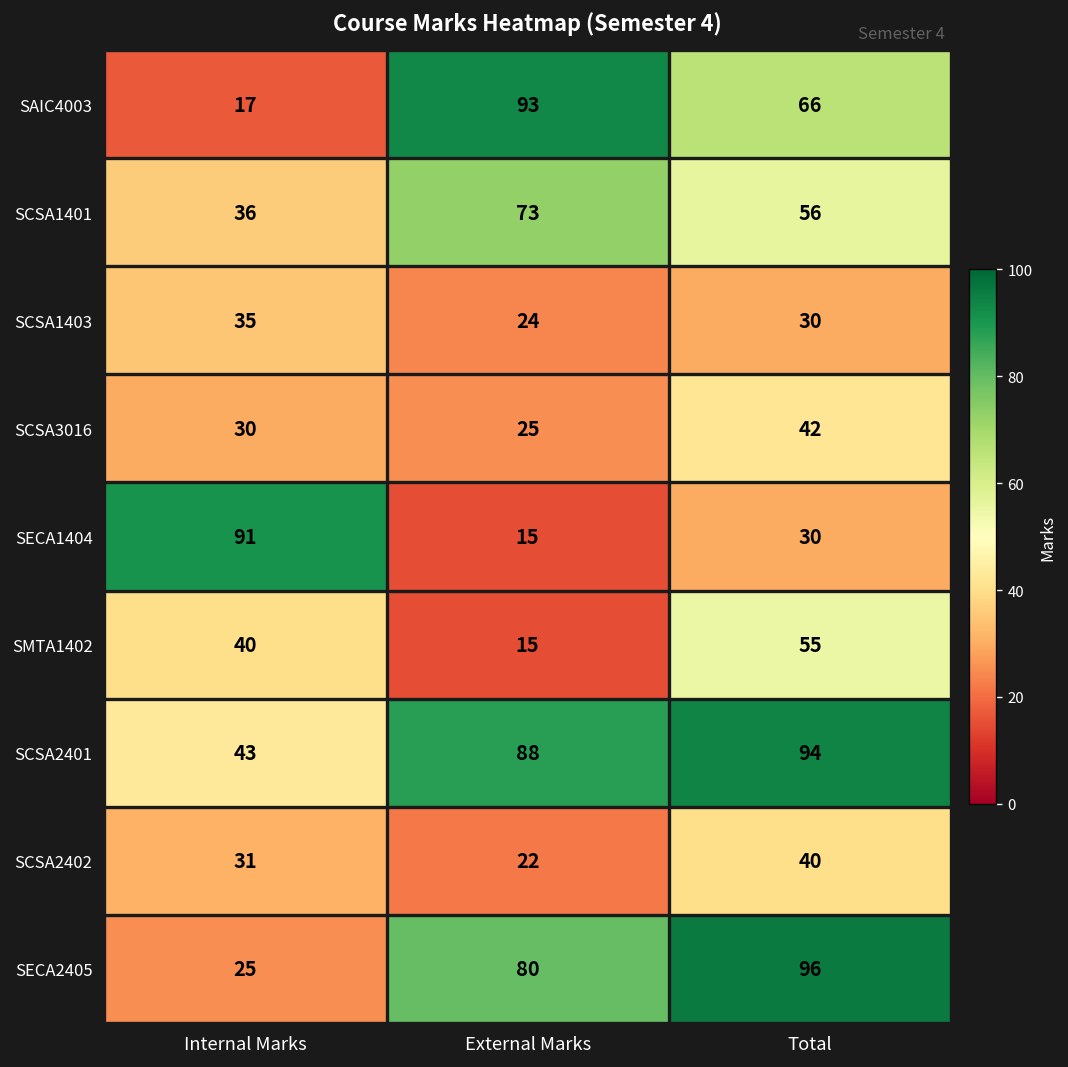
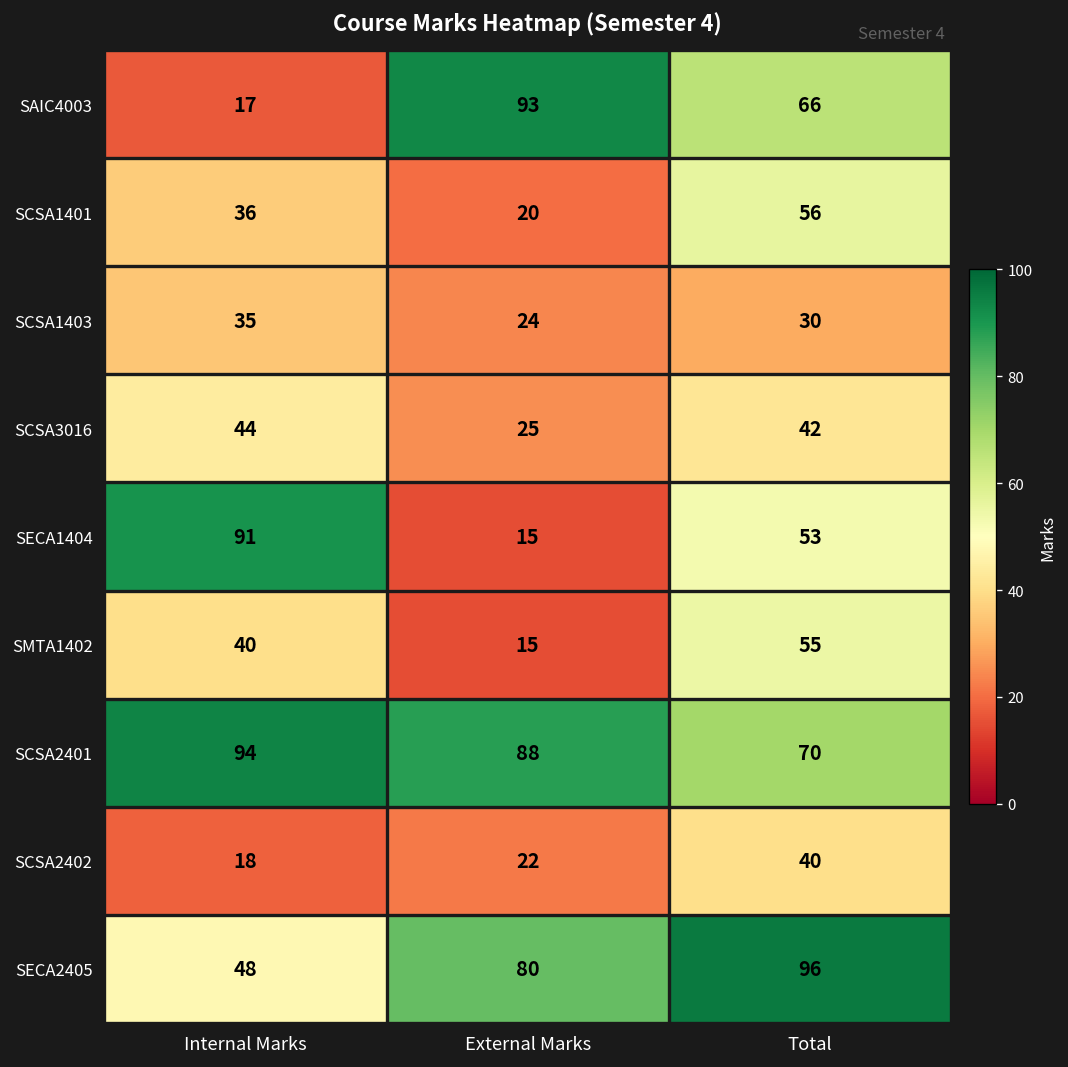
  {
    "SAIC4003": {
      "Internal Marks": 17,
      "External Marks": 93,
      "Total": 66
    },
    "SCSA1401": {
      "Internal Marks": 36,
-     "External Marks": 73,
+     "External Marks": 20,
      "Total": 56
    },
    "SCSA1403": {
      "Internal Marks": 35,
      "External Marks": 24,
      "Total": 30
    },
    "SCSA3016": {
-     "Internal Marks": 30,
+     "Internal Marks": 44,
      "External Marks": 25,
      "Total": 42
    },
    "SECA1404": {
      "Internal Marks": 91,
      "External Marks": 15,
-     "Total": 30
+     "Total": 53
    },
    "SMTA1402": {
      "Internal Marks": 40,
      "External Marks": 15,
      "Total": 55
    },
    "SCSA2401": {
-     "Internal Marks": 43,
+     "Internal Marks": 94,
      "External Marks": 88,
-     "Total": 94
+     "Total": 70
    },
    "SCSA2402": {
-     "Internal Marks": 31,
+     "Internal Marks": 18,
      "External Marks": 22,
      "Total": 40
    },
    "SECA2405": {
-     "Internal Marks": 25,
+     "Internal Marks": 48,
      "External Marks": 80,
      "Total": 96
    }
  }
